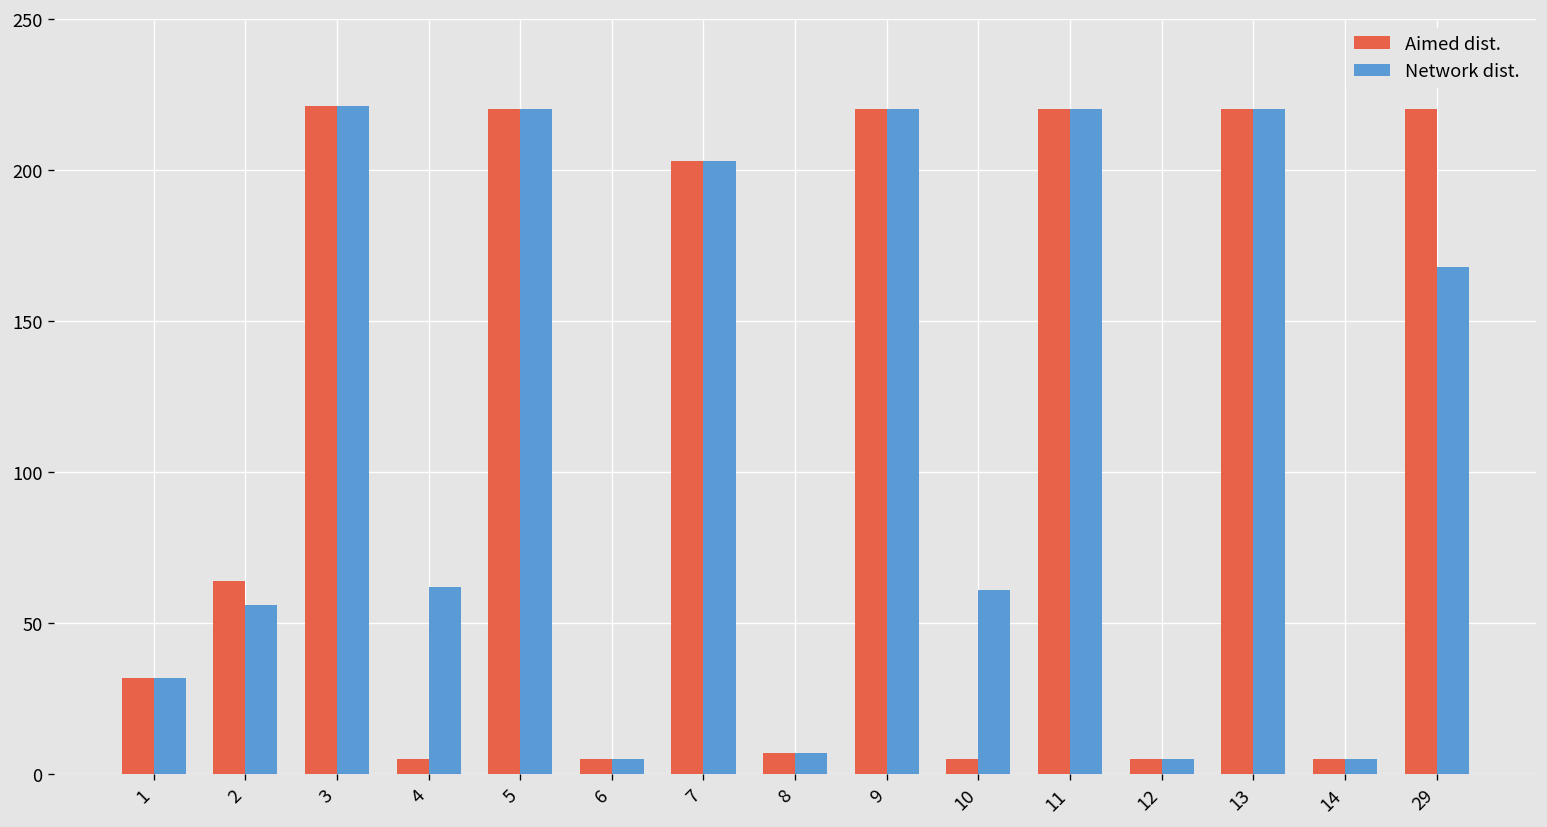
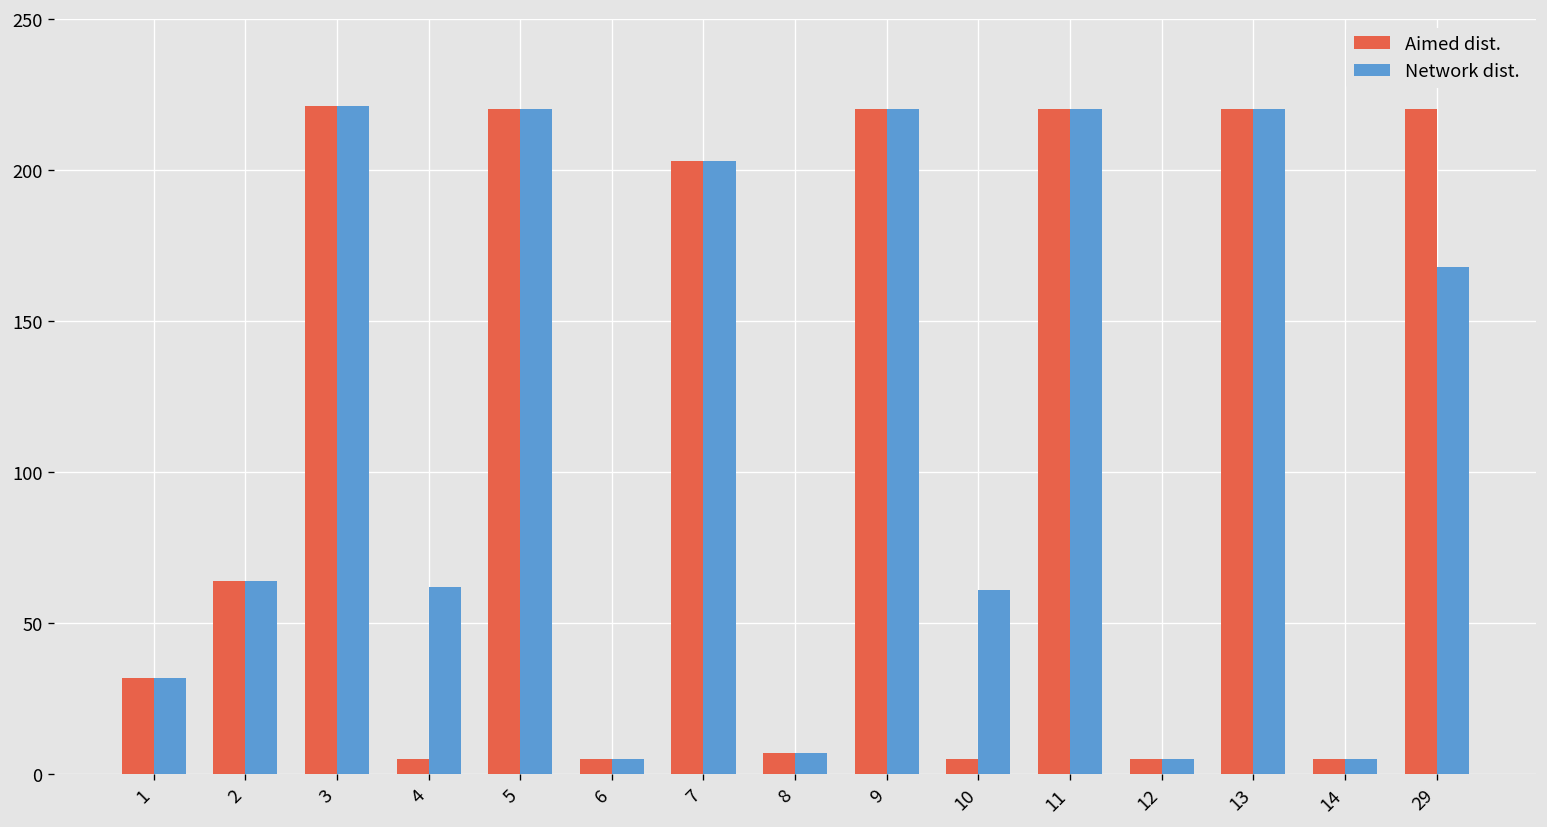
  {
    "Aimed dist.": {
      "1": 32,
      "2": 64,
      "3": 221,
      "4": 5,
      "5": 220,
      "6": 5,
      "7": 203,
      "8": 7,
      "9": 220,
      "10": 5,
      "11": 220,
      "12": 5,
      "13": 220,
      "14": 5,
      "29": 220
    },
    "Network dist.": {
      "1": 32,
-     "2": 56,
+     "2": 64,
      "3": 221,
      "4": 62,
      "5": 220,
      "6": 5,
      "7": 203,
      "8": 7,
      "9": 220,
      "10": 61,
      "11": 220,
      "12": 5,
      "13": 220,
      "14": 5,
      "29": 168
    }
  }
